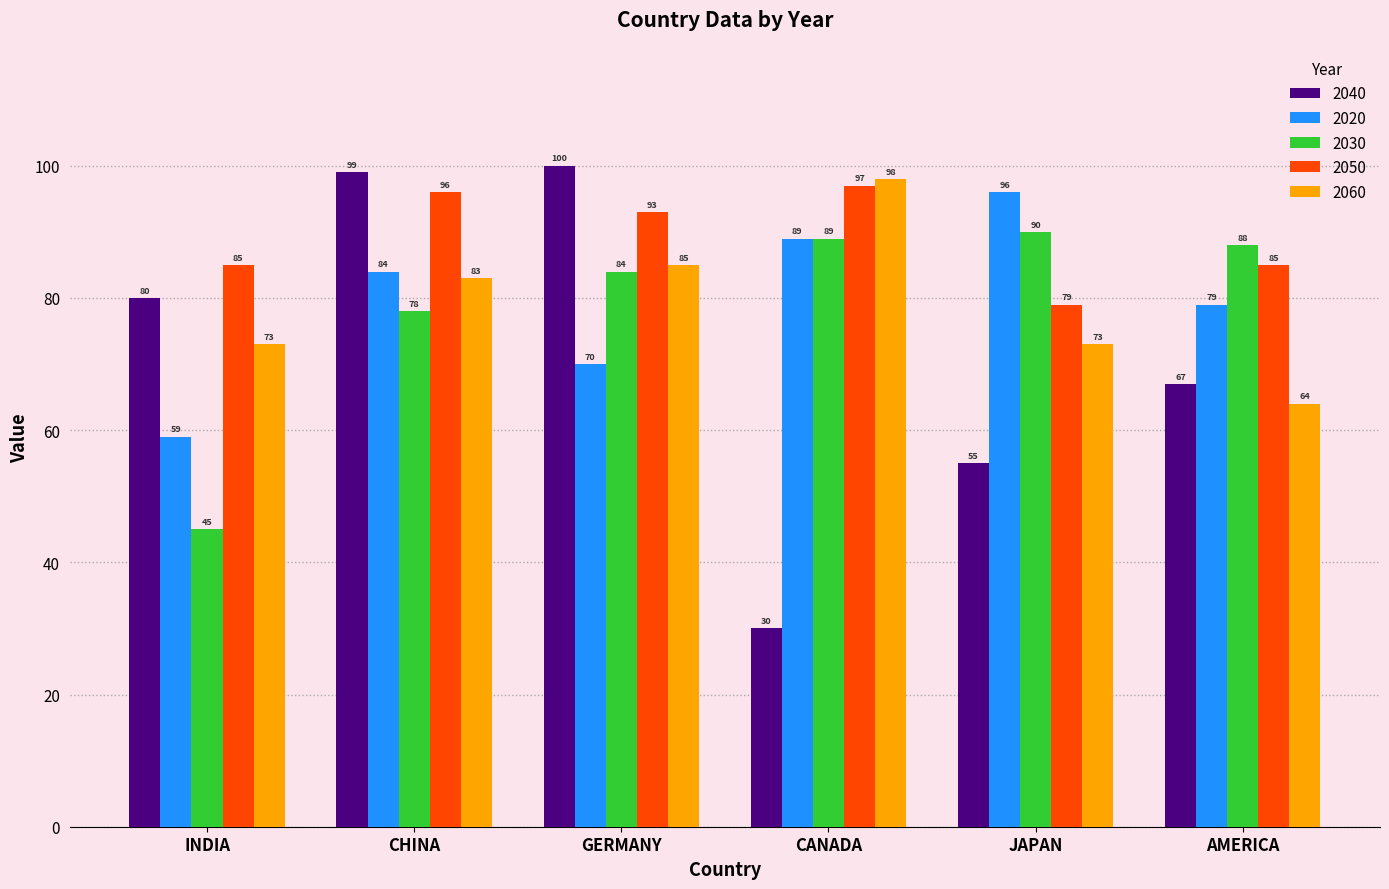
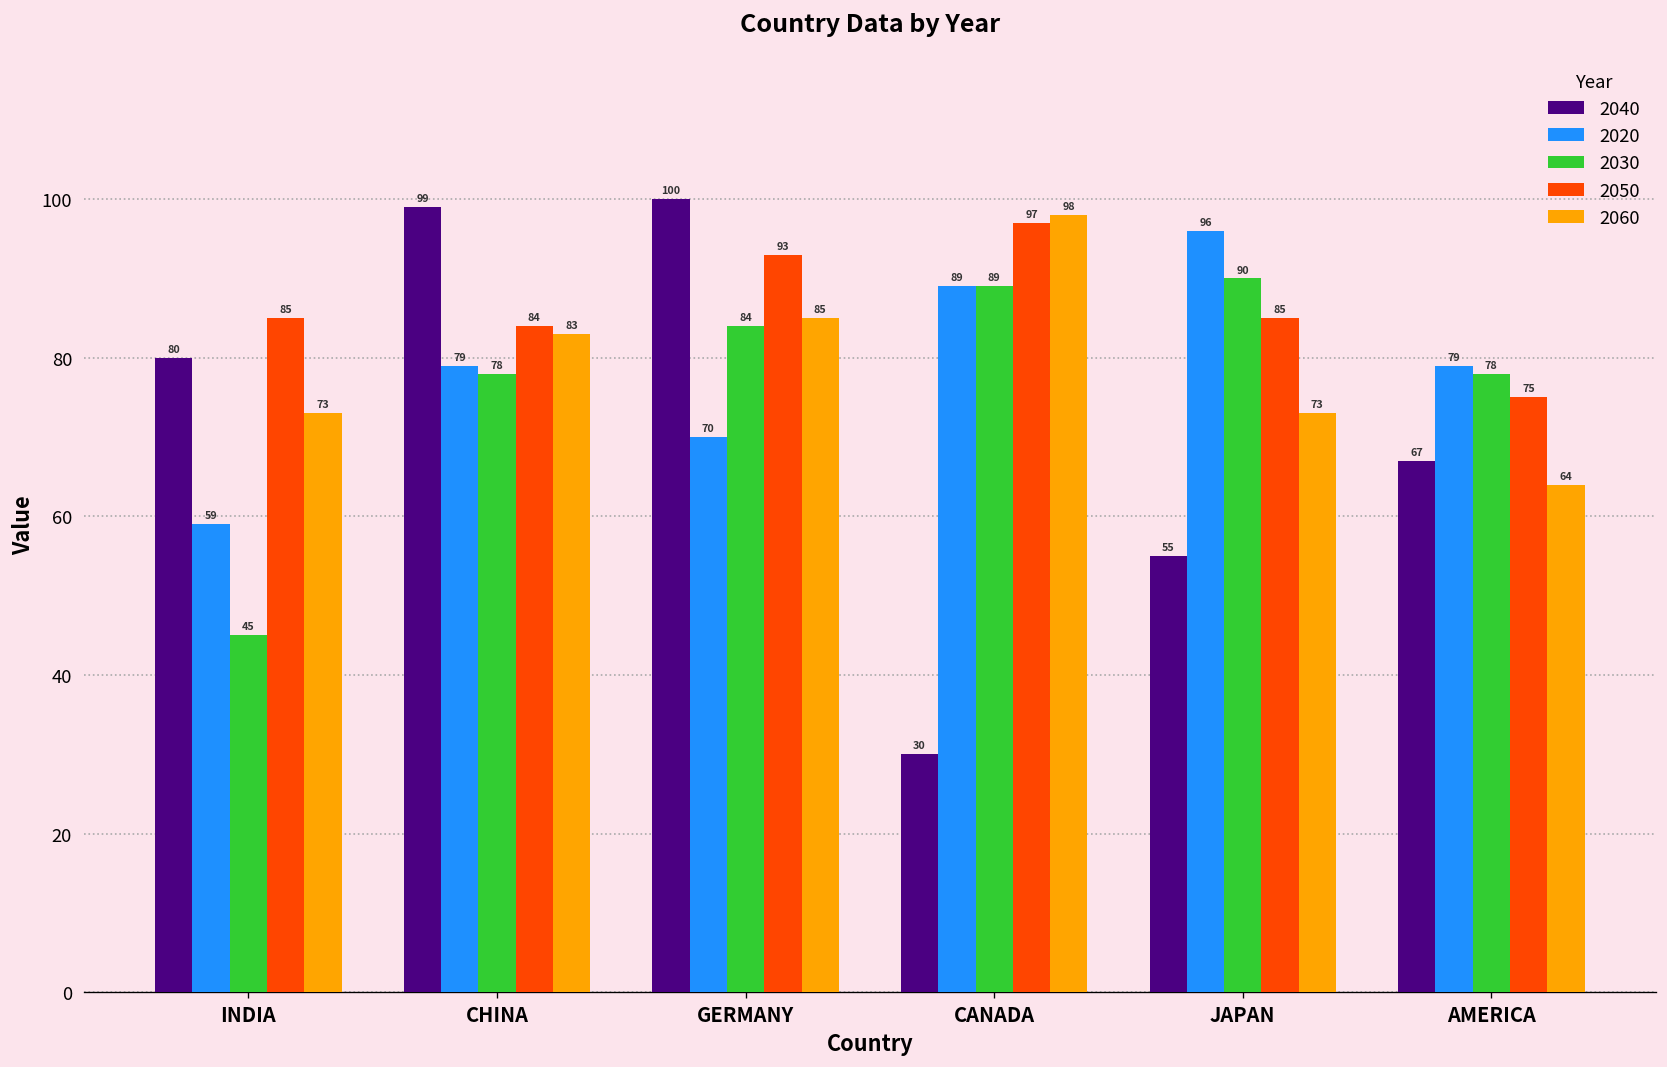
  {
    "2040": {
      "INDIA": 80,
      "CHINA": 99,
      "GERMANY": 100,
      "CANADA": 30,
      "JAPAN": 55,
      "AMERICA": 67
    },
    "2020": {
      "INDIA": 59,
-     "CHINA": 84,
+     "CHINA": 79,
      "GERMANY": 70,
      "CANADA": 89,
      "JAPAN": 96,
      "AMERICA": 79
    },
    "2030": {
      "INDIA": 45,
      "CHINA": 78,
      "GERMANY": 84,
      "CANADA": 89,
      "JAPAN": 90,
-     "AMERICA": 88
+     "AMERICA": 78
    },
    "2050": {
      "INDIA": 85,
-     "CHINA": 96,
+     "CHINA": 84,
      "GERMANY": 93,
      "CANADA": 97,
-     "JAPAN": 79,
-     "AMERICA": 85
+     "JAPAN": 85,
+     "AMERICA": 75
    },
    "2060": {
      "INDIA": 73,
      "CHINA": 83,
      "GERMANY": 85,
      "CANADA": 98,
      "JAPAN": 73,
      "AMERICA": 64
    }
  }
